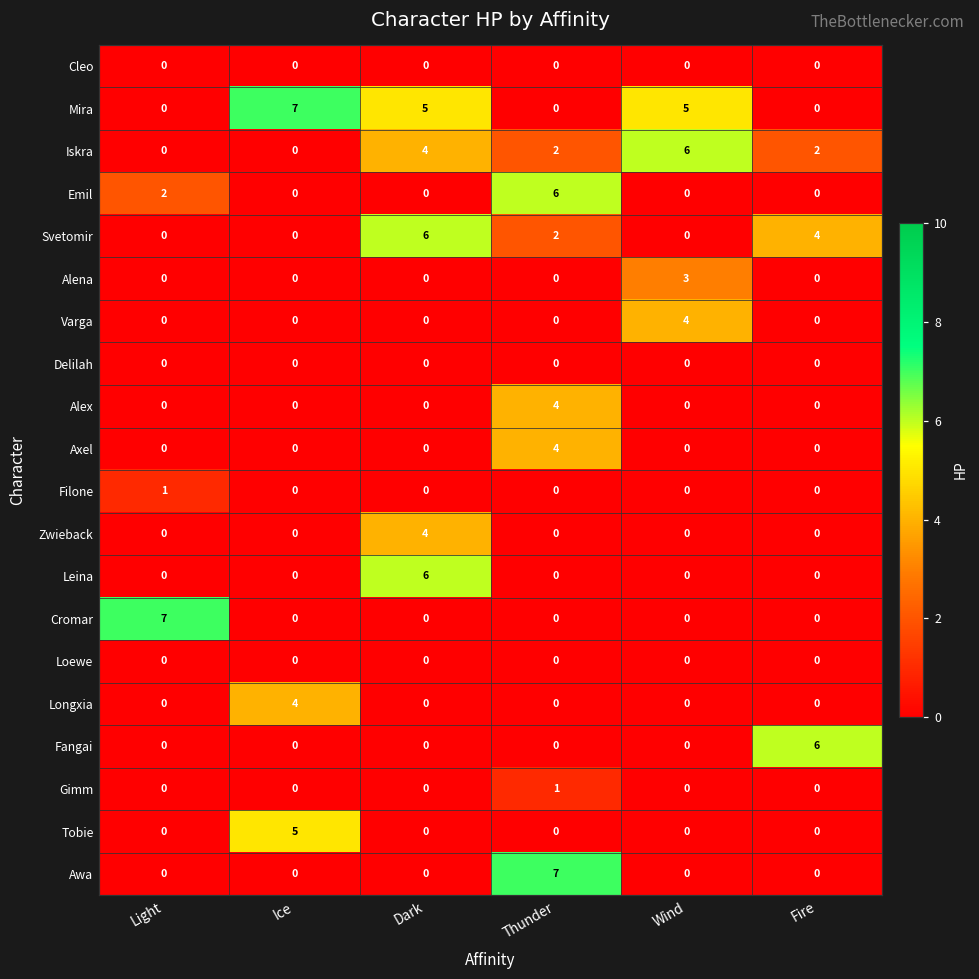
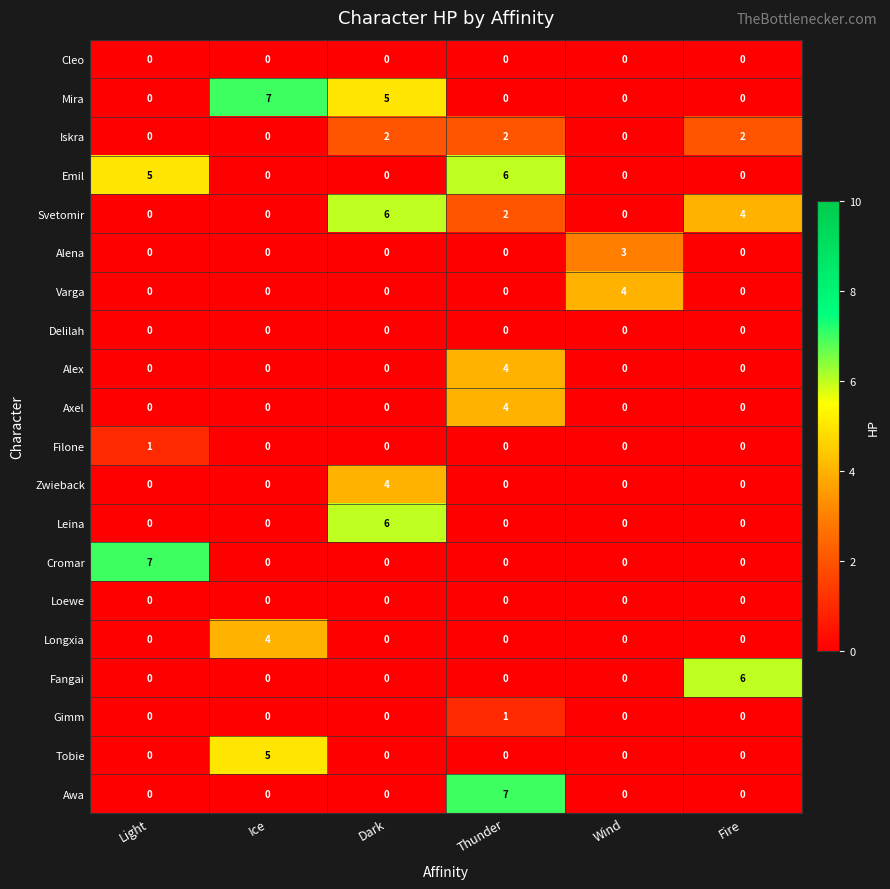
  {
    "Cleo": {
      "Light": 0,
      "Ice": 0,
      "Dark": 0,
      "Thunder": 0,
      "Wind": 0,
      "Fire": 0
    },
    "Mira": {
      "Light": 0,
      "Ice": 7,
      "Dark": 5,
      "Thunder": 0,
-     "Wind": 5,
+     "Wind": 0,
      "Fire": 0
    },
    "Iskra": {
      "Light": 0,
      "Ice": 0,
-     "Dark": 4,
+     "Dark": 2,
      "Thunder": 2,
-     "Wind": 6,
+     "Wind": 0,
      "Fire": 2
    },
    "Emil": {
-     "Light": 2,
+     "Light": 5,
      "Ice": 0,
      "Dark": 0,
      "Thunder": 6,
      "Wind": 0,
      "Fire": 0
    },
    "Svetomir": {
      "Light": 0,
      "Ice": 0,
      "Dark": 6,
      "Thunder": 2,
      "Wind": 0,
      "Fire": 4
    },
    "Alena": {
      "Light": 0,
      "Ice": 0,
      "Dark": 0,
      "Thunder": 0,
      "Wind": 3,
      "Fire": 0
    },
    "Varga": {
      "Light": 0,
      "Ice": 0,
      "Dark": 0,
      "Thunder": 0,
      "Wind": 4,
      "Fire": 0
    },
    "Delilah": {
      "Light": 0,
      "Ice": 0,
      "Dark": 0,
      "Thunder": 0,
      "Wind": 0,
      "Fire": 0
    },
    "Alex": {
      "Light": 0,
      "Ice": 0,
      "Dark": 0,
      "Thunder": 4,
      "Wind": 0,
      "Fire": 0
    },
    "Axel": {
      "Light": 0,
      "Ice": 0,
      "Dark": 0,
      "Thunder": 4,
      "Wind": 0,
      "Fire": 0
    },
    "Filone": {
      "Light": 1,
      "Ice": 0,
      "Dark": 0,
      "Thunder": 0,
      "Wind": 0,
      "Fire": 0
    },
    "Zwieback": {
      "Light": 0,
      "Ice": 0,
      "Dark": 4,
      "Thunder": 0,
      "Wind": 0,
      "Fire": 0
    },
    "Leina": {
      "Light": 0,
      "Ice": 0,
      "Dark": 6,
      "Thunder": 0,
      "Wind": 0,
      "Fire": 0
    },
    "Cromar": {
      "Light": 7,
      "Ice": 0,
      "Dark": 0,
      "Thunder": 0,
      "Wind": 0,
      "Fire": 0
    },
    "Loewe": {
      "Light": 0,
      "Ice": 0,
      "Dark": 0,
      "Thunder": 0,
      "Wind": 0,
      "Fire": 0
    },
    "Longxia": {
      "Light": 0,
      "Ice": 4,
      "Dark": 0,
      "Thunder": 0,
      "Wind": 0,
      "Fire": 0
    },
    "Fangai": {
      "Light": 0,
      "Ice": 0,
      "Dark": 0,
      "Thunder": 0,
      "Wind": 0,
      "Fire": 6
    },
    "Gimm": {
      "Light": 0,
      "Ice": 0,
      "Dark": 0,
      "Thunder": 1,
      "Wind": 0,
      "Fire": 0
    },
    "Tobie": {
      "Light": 0,
      "Ice": 5,
      "Dark": 0,
      "Thunder": 0,
      "Wind": 0,
      "Fire": 0
    },
    "Awa": {
      "Light": 0,
      "Ice": 0,
      "Dark": 0,
      "Thunder": 7,
      "Wind": 0,
      "Fire": 0
    }
  }
